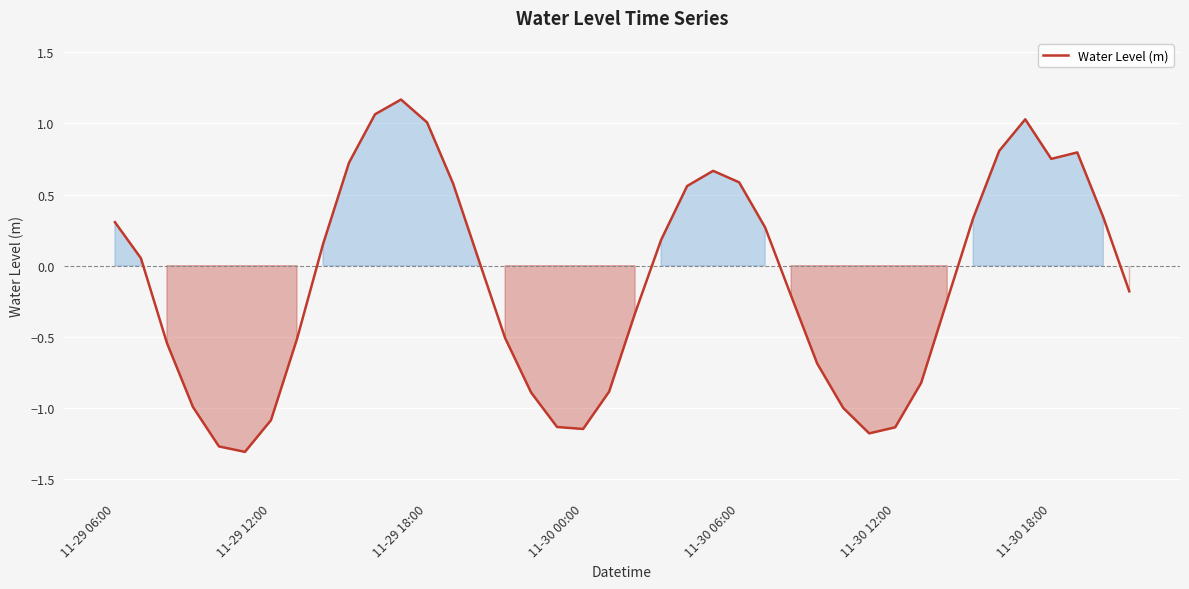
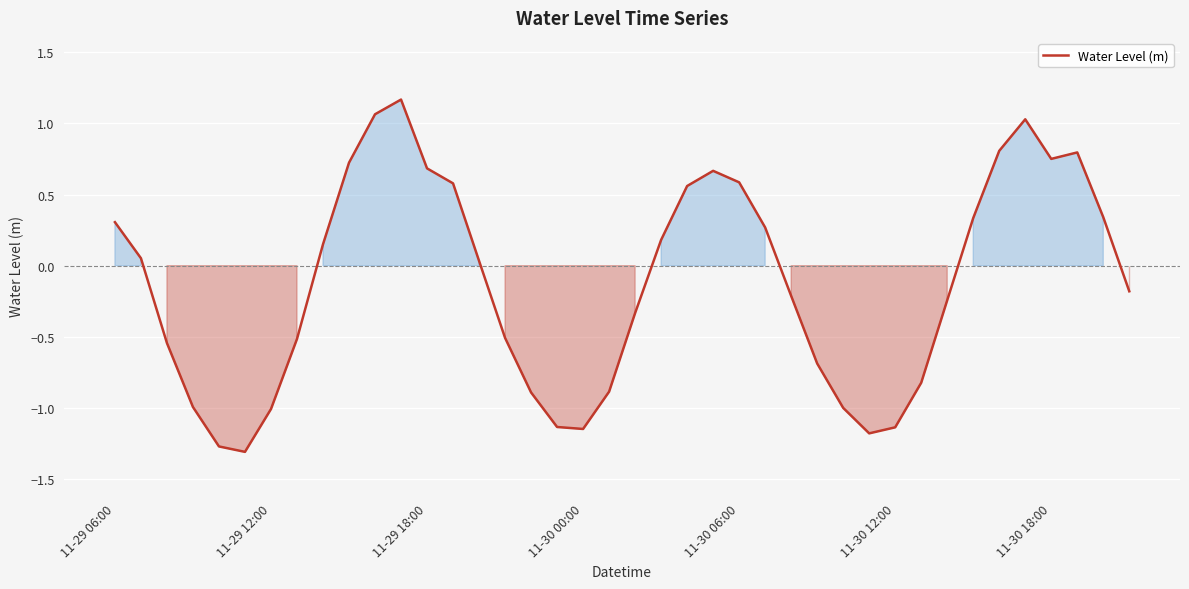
  {
    "11-29 06:00": 0.31,
-   "11-29 12:00": -1.08,
-   "11-29 18:00": 1.01,
+   "11-29 12:00": -1.01,
+   "11-29 18:00": 0.68,
    "11-30 00:00": -1.15,
    "11-30 06:00": 0.59,
    "11-30 12:00": -1.14,
    "11-30 18:00": 0.75
  }
